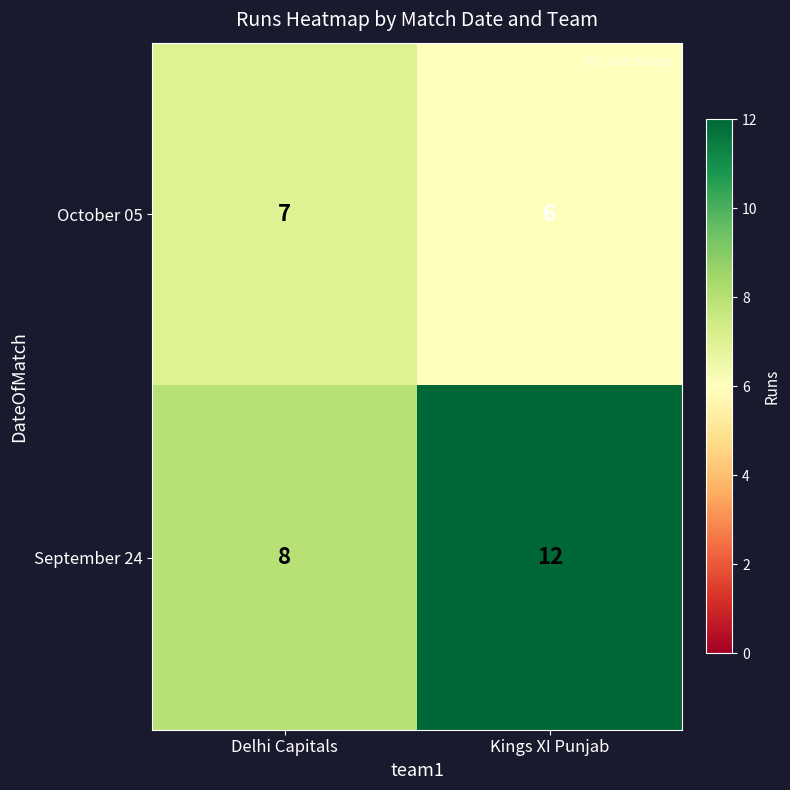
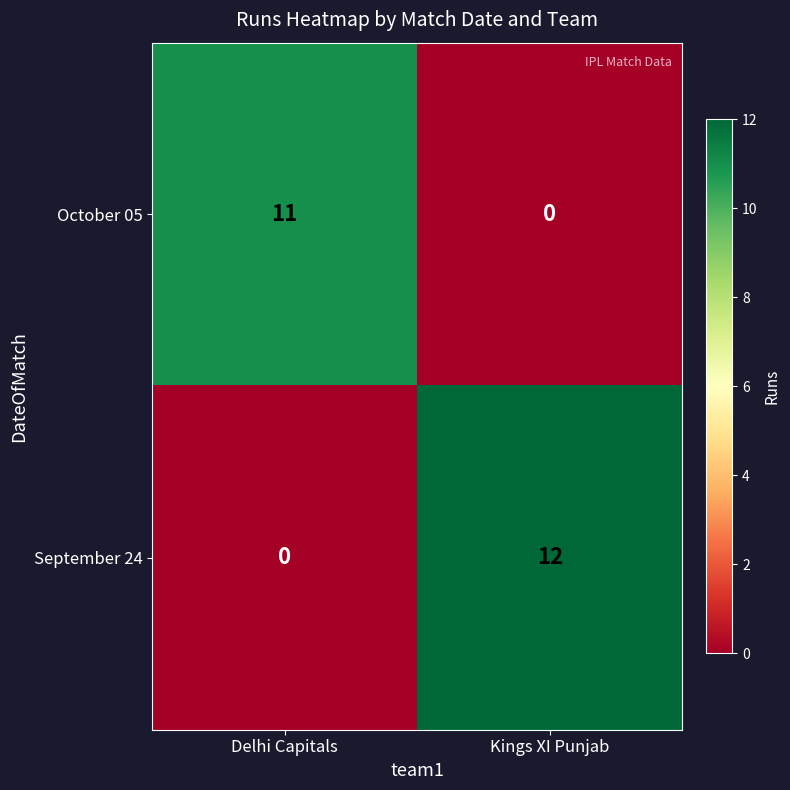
  {
    "October 05": {
-     "Delhi Capitals": 7,
-     "Kings XI Punjab": 6
+     "Delhi Capitals": 11,
+     "Kings XI Punjab": 0
    },
    "September 24": {
-     "Delhi Capitals": 8,
+     "Delhi Capitals": 0,
      "Kings XI Punjab": 12
    }
  }
